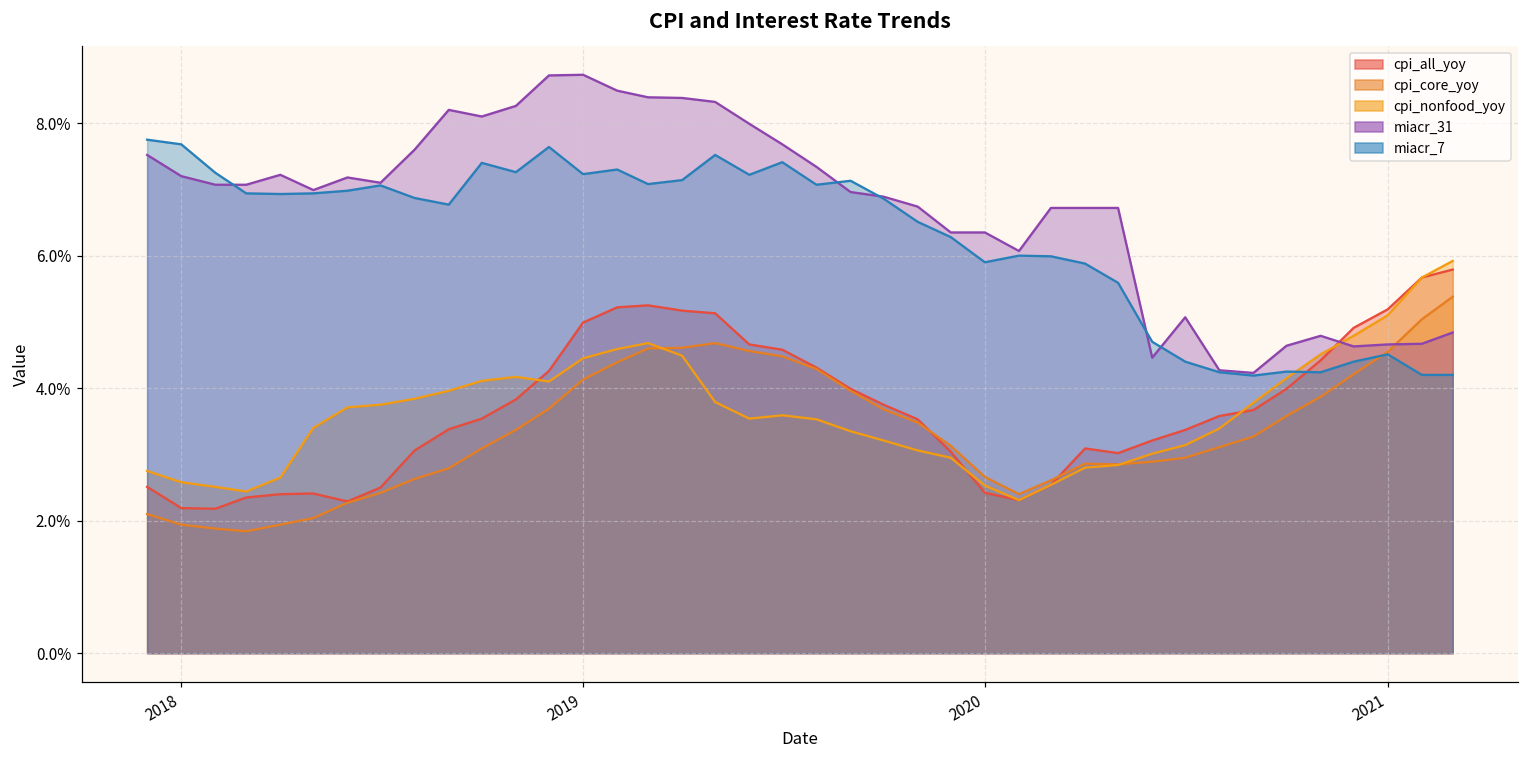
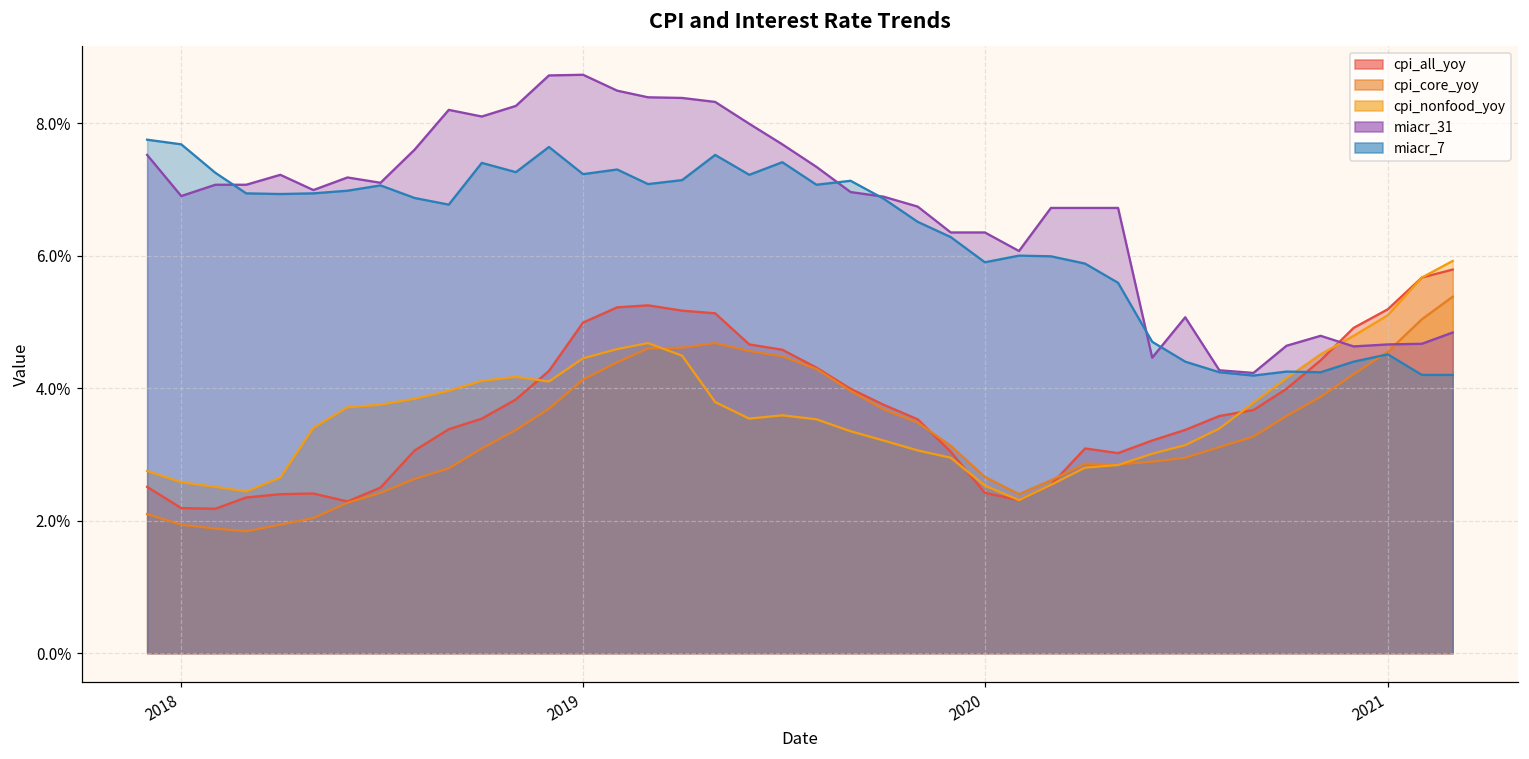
  {
    "miacr_31": {
-     "2018": "7.2%",
+     "2018": "6.9%",
      "2019": "8.7%",
      "2020": "6.4%",
      "2021": "4.7%"
    },
    "miacr_7": {
      "2018": "7.7%",
      "2019": "7.2%",
      "2020": "5.9%"
    }
  }
